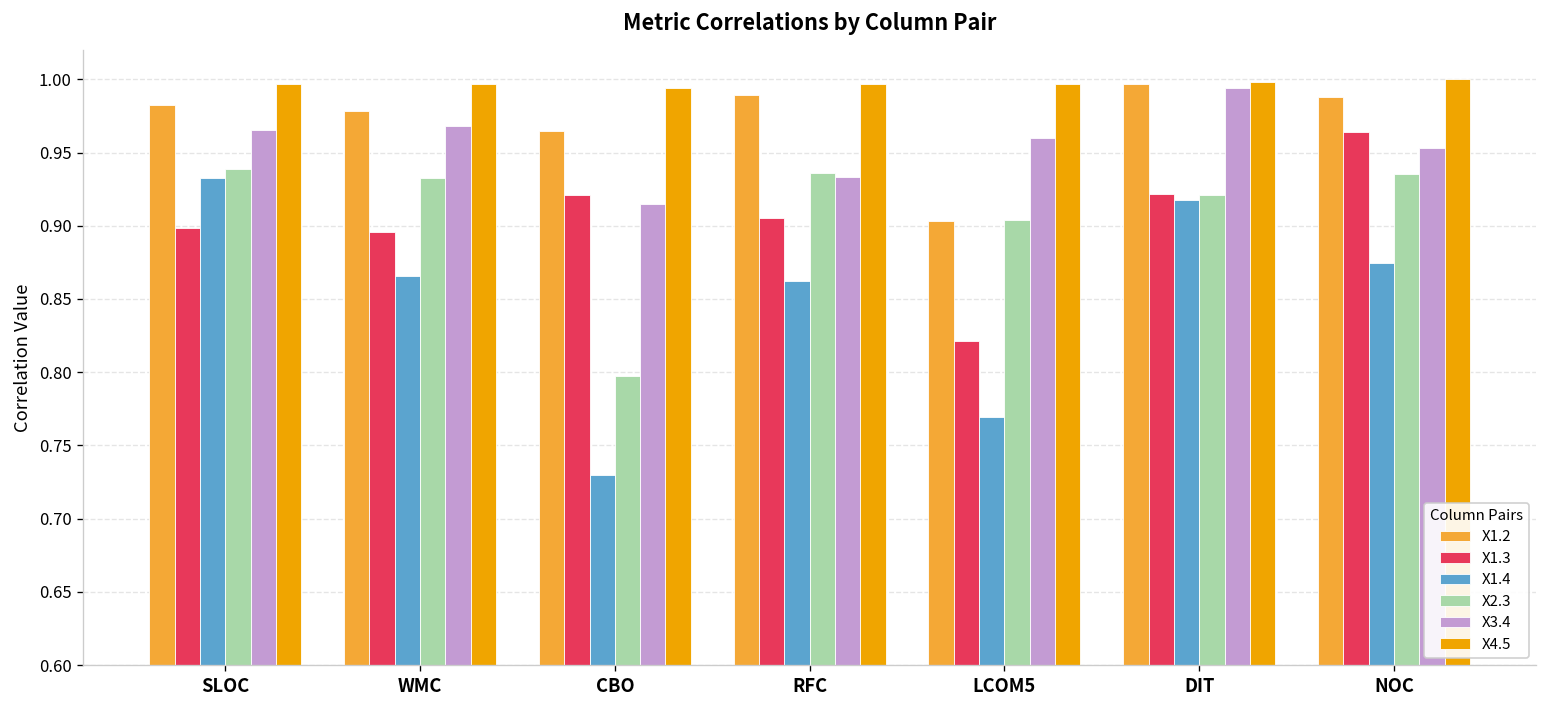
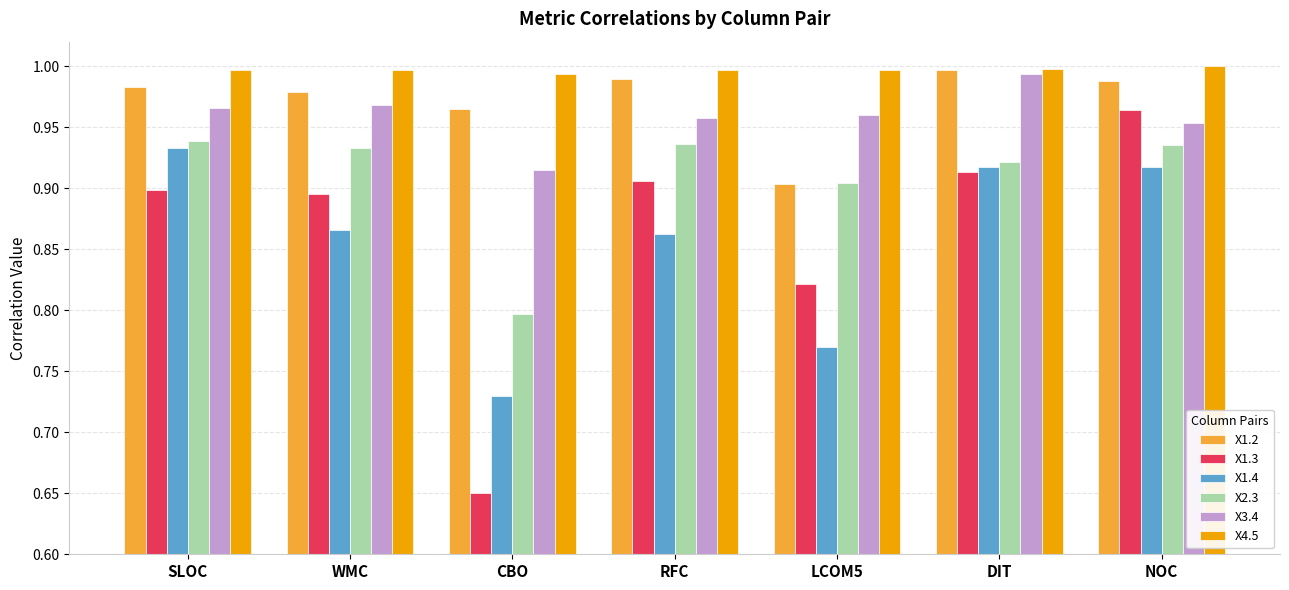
  {
    "X1.3": {
      "SLOC": 0.898,
      "WMC": 0.896,
-     "CBO": 0.921,
+     "CBO": 0.651,
      "RFC": 0.905,
      "LCOM5": 0.821,
-     "DIT": 0.922,
+     "DIT": 0.914,
      "NOC": 0.964
    },
    "X1.4": {
      "SLOC": 0.933,
      "WMC": 0.865,
      "CBO": 0.730,
      "RFC": 0.862,
      "LCOM5": 0.770,
      "DIT": 0.917,
-     "NOC": 0.875
+     "NOC": 0.917
    },
    "X2.3": {
      "SLOC": 0.938,
      "WMC": 0.933,
      "CBO": 0.797,
      "RFC": 0.936,
      "LCOM5": 0.904,
      "DIT": 0.921,
      "NOC": 0.936
    },
    "X3.4": {
      "SLOC": 0.966,
      "WMC": 0.968,
      "CBO": 0.915,
-     "RFC": 0.933,
+     "RFC": 0.957,
      "LCOM5": 0.960,
      "DIT": 0.994,
      "NOC": 0.953
    }
  }
